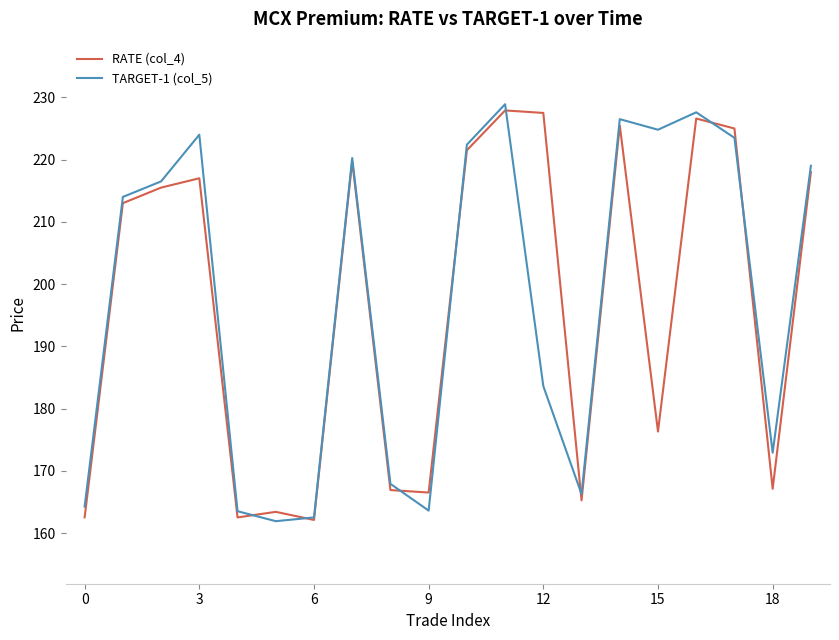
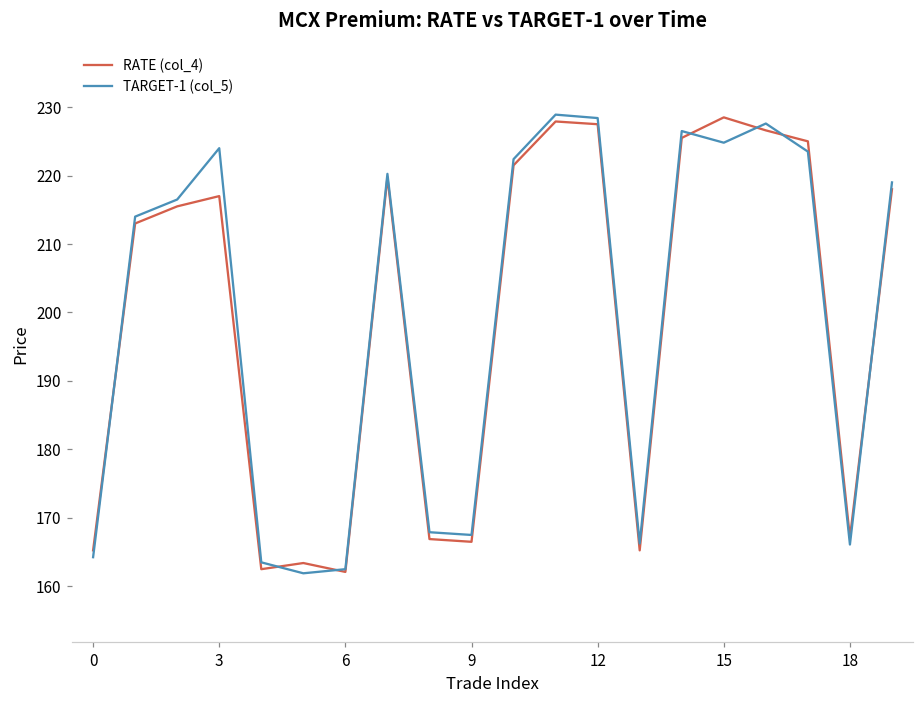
  {
    "RATE (col_4)": {
-     "0": 163,
+     "0": 165,
      "3": 217,
      "9": 167,
      "12": 228,
-     "15": 176,
+     "15": 229,
      "18": 167
    },
    "TARGET-1 (col_5)": {
      "0": 164,
      "3": 224,
-     "9": 164,
-     "12": 184,
+     "9": 168,
+     "12": 228,
      "15": 225,
-     "18": 173
+     "18": 166
    }
  }
